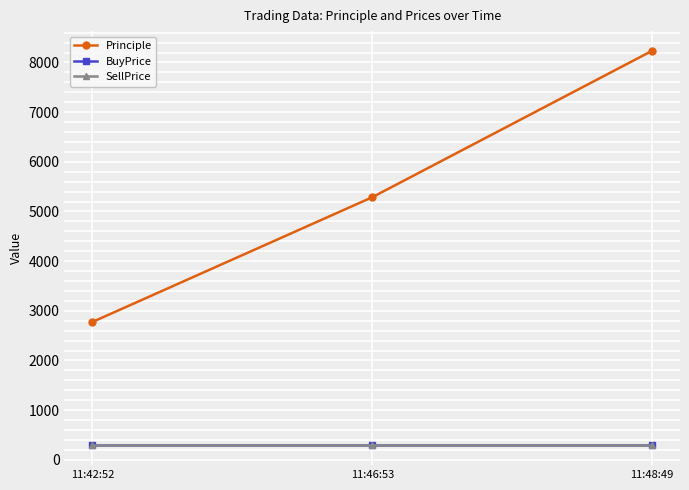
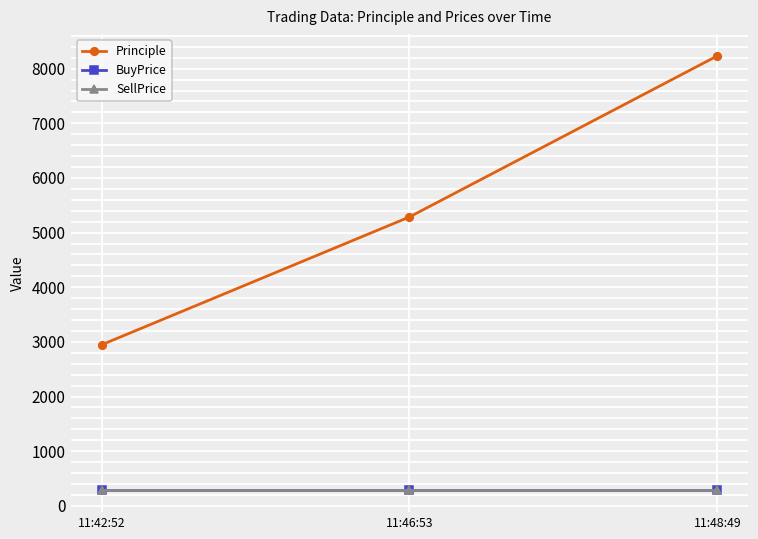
  {
    "Principle": {
-     "11:42:52": 2800,
+     "11:42:52": 2900,
      "11:46:53": 5300,
      "11:48:49": 8200
    },
    "SellPrice": {
      "11:42:52": 300,
      "11:46:53": 300,
      "11:48:49": 300
    }
  }
